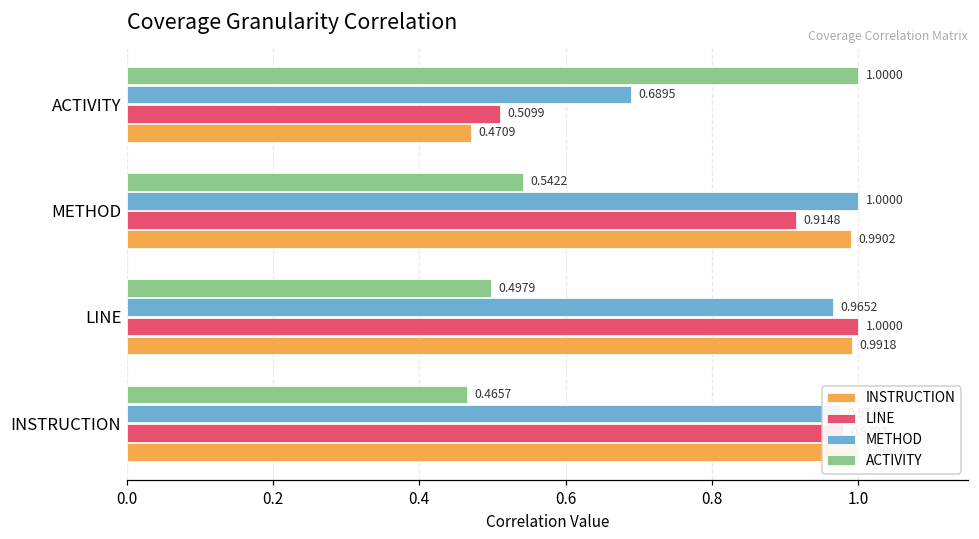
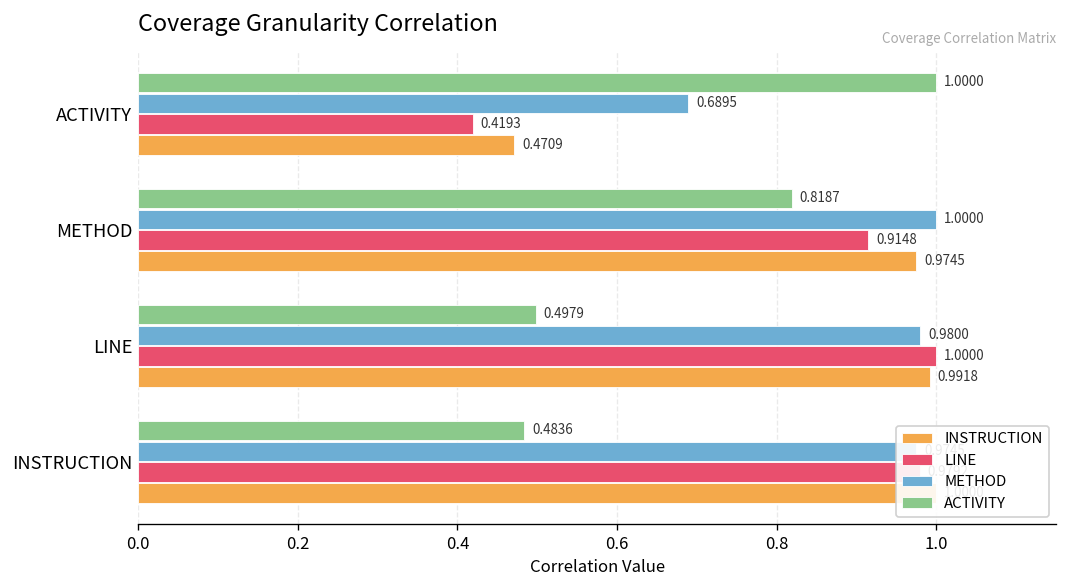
  {
    "INSTRUCTION": {
      "ACTIVITY": 0.4709,
-     "METHOD": 0.9902,
+     "METHOD": 0.9745,
      "LINE": 0.9918
    },
    "LINE": {
-     "ACTIVITY": 0.5099,
+     "ACTIVITY": 0.4193,
      "METHOD": 0.9148,
      "LINE": 1.0000
    },
    "METHOD": {
      "ACTIVITY": 0.6895,
      "METHOD": 1.0000,
-     "LINE": 0.9652
+     "LINE": 0.9800
    },
    "ACTIVITY": {
      "ACTIVITY": 1.0000,
-     "METHOD": 0.5422,
+     "METHOD": 0.8187,
      "LINE": 0.4979,
-     "INSTRUCTION": 0.4657
+     "INSTRUCTION": 0.4836
    }
  }
